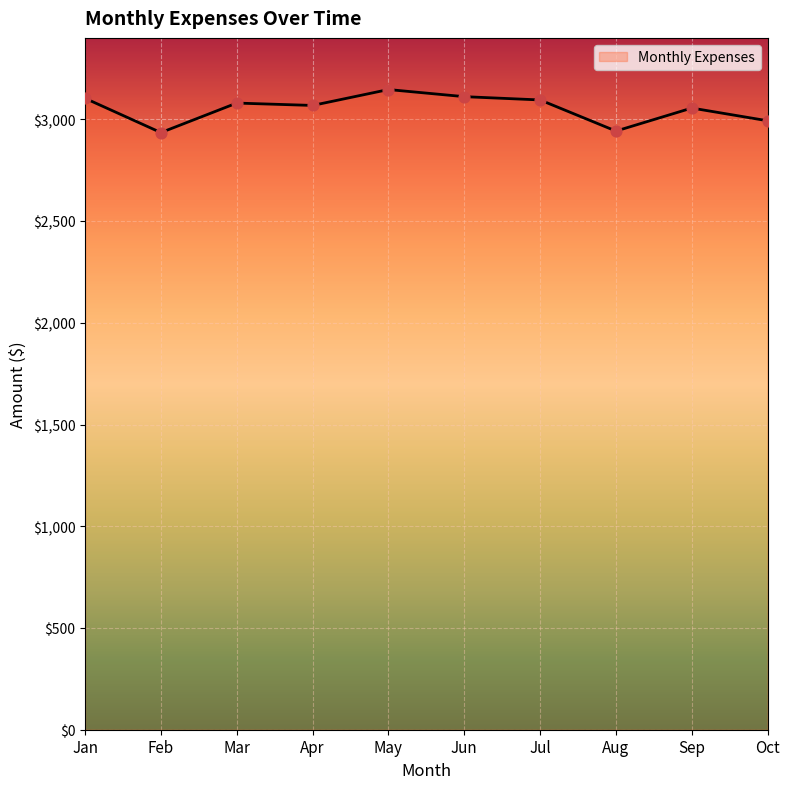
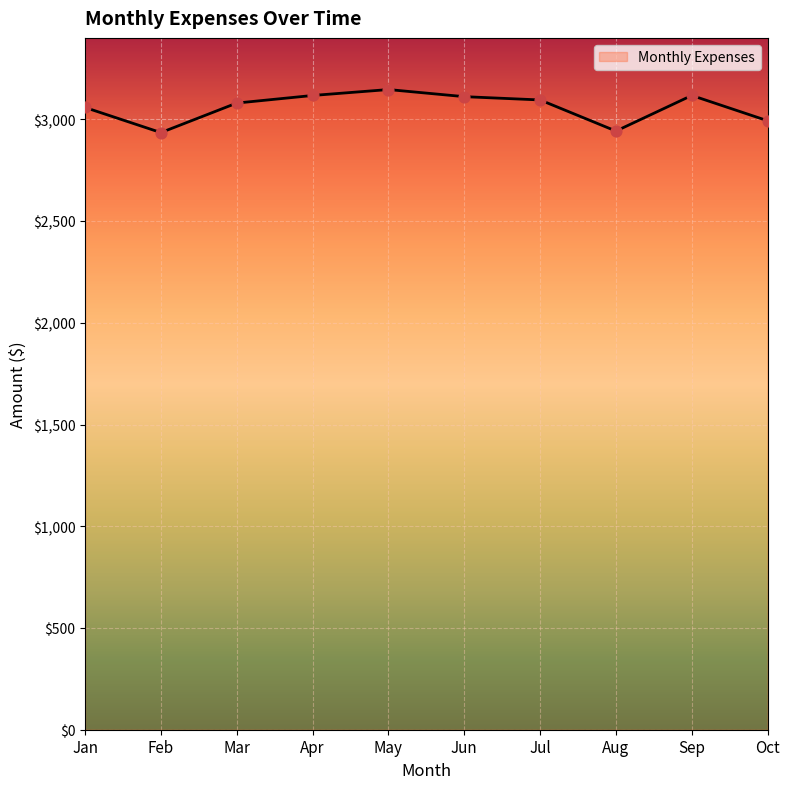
  {
-   "Jan": "$3,100",
+   "Jan": "$3,060",
    "Feb": "$2,930",
    "Mar": "$3,080",
-   "Apr": "$3,070",
+   "Apr": "$3,120",
    "May": "$3,150",
    "Jun": "$3,110",
    "Jul": "$3,100",
    "Aug": "$2,940",
-   "Sep": "$3,060",
+   "Sep": "$3,120",
    "Oct": "$2,990"
  }
